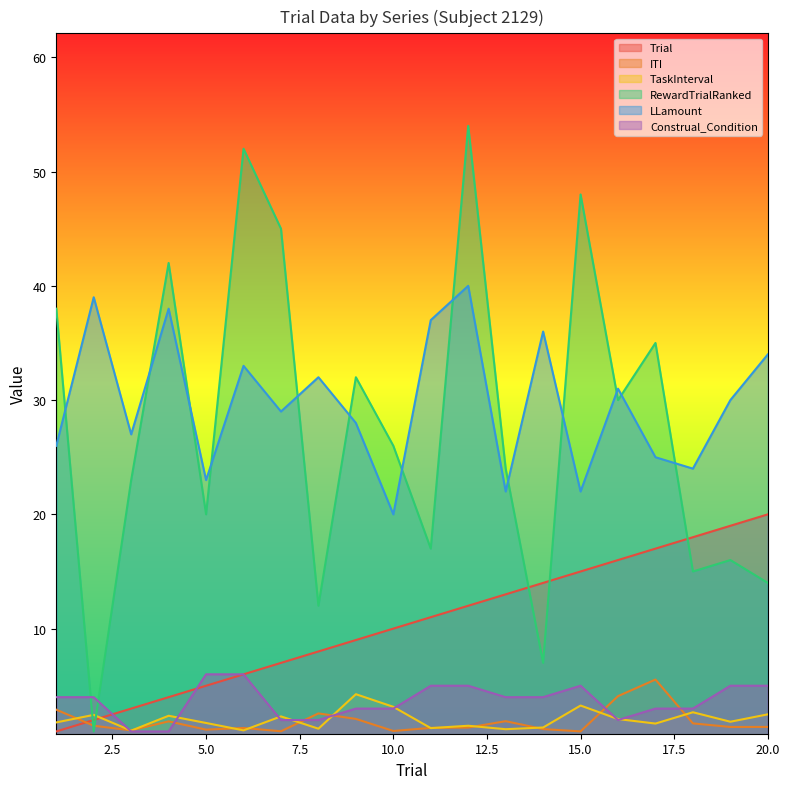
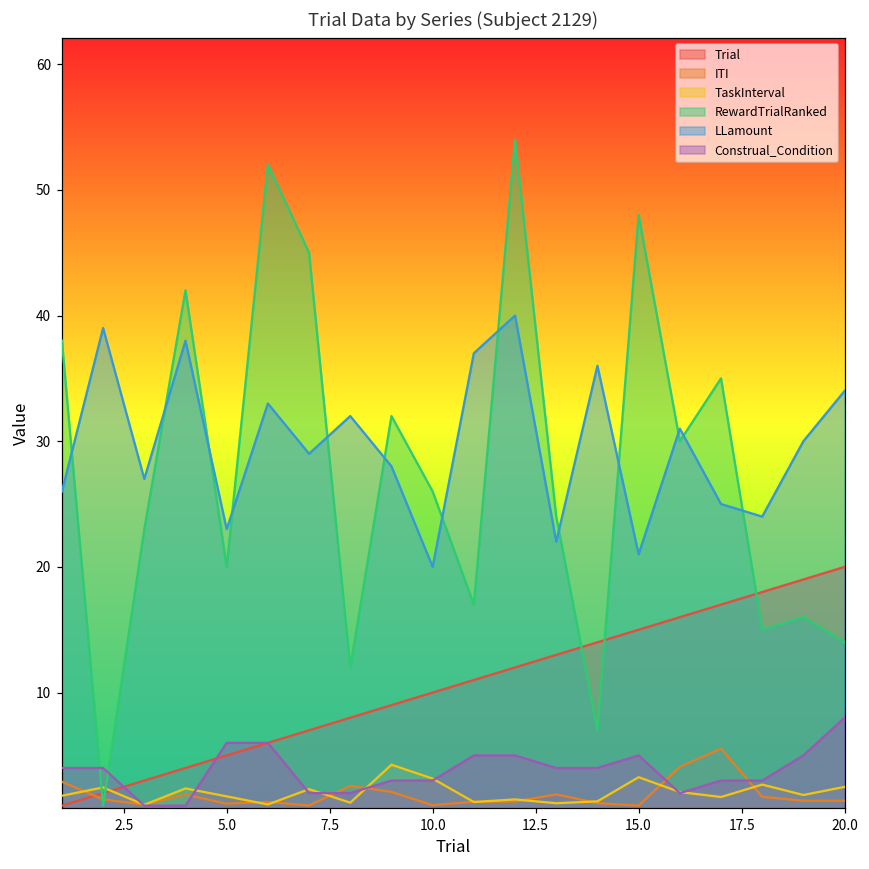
  {
    "RewardTrialRanked": {
      "5.0": 20,
      "10.0": 26,
      "15.0": 48,
      "20.0": 14
    },
    "LLamount": {
      "5.0": 23,
      "10.0": 20,
-     "15.0": 22,
+     "15.0": 21,
      "20.0": 34
    },
    "Construal_Condition": {
      "5.0": 6,
      "15.0": 5,
-     "20.0": 5
+     "20.0": 8
    }
  }
